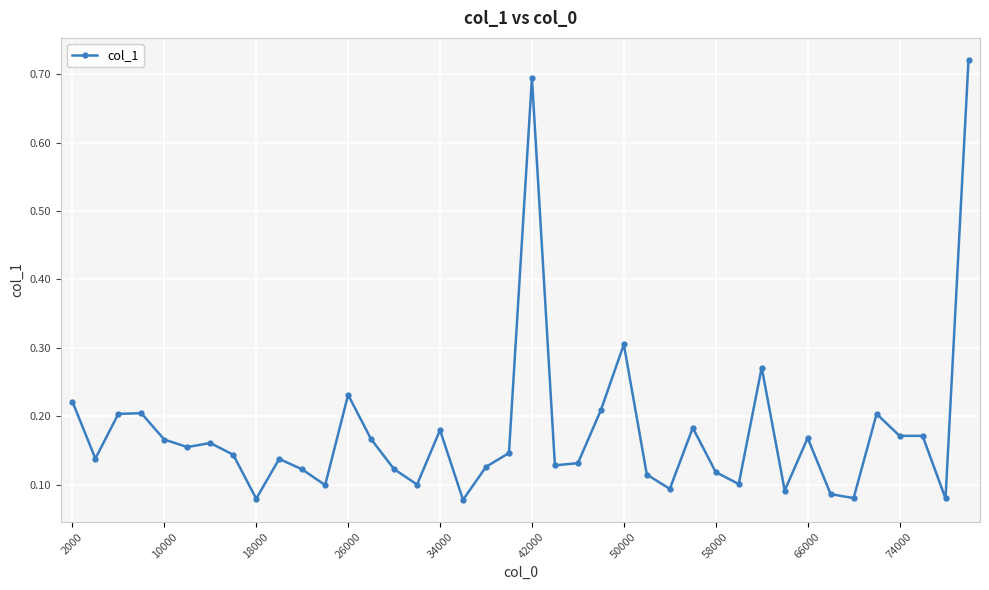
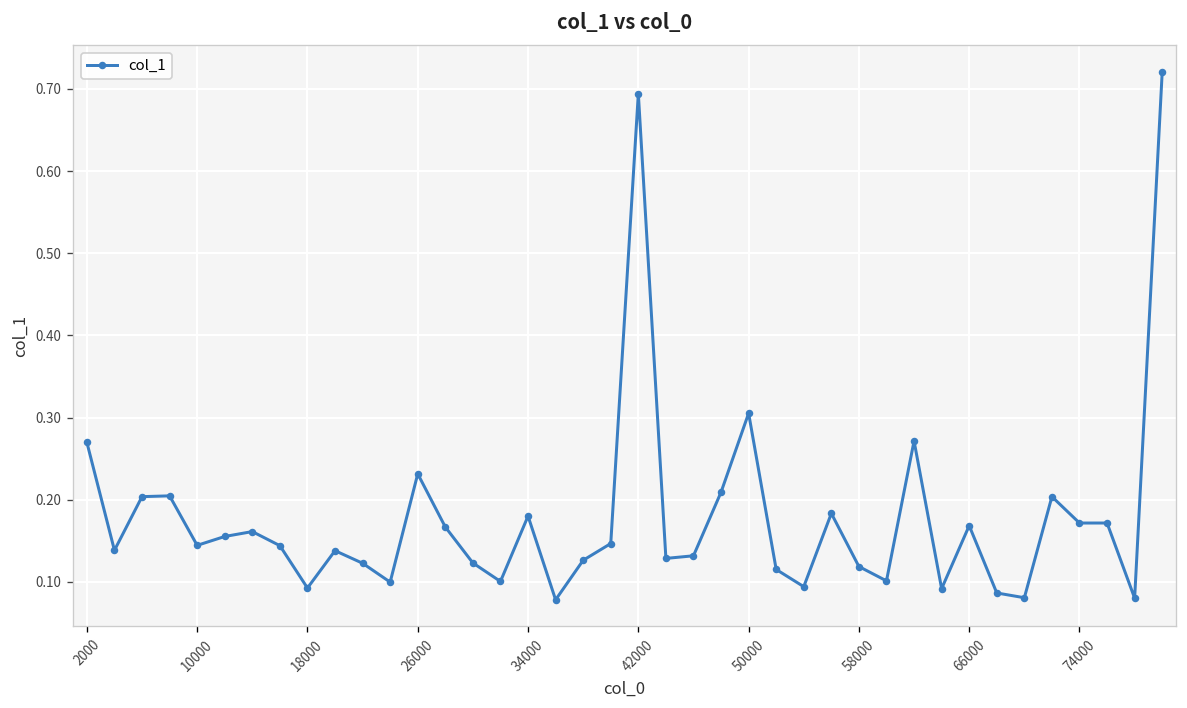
  {
-   "2000": 0.22,
-   "10000": 0.17,
-   "18000": 0.08,
+   "2000": 0.27,
+   "10000": 0.14,
+   "18000": 0.09,
    "26000": 0.23,
    "34000": 0.18,
    "42000": 0.69,
    "50000": 0.31,
    "58000": 0.12,
    "66000": 0.17,
    "74000": 0.17
  }
